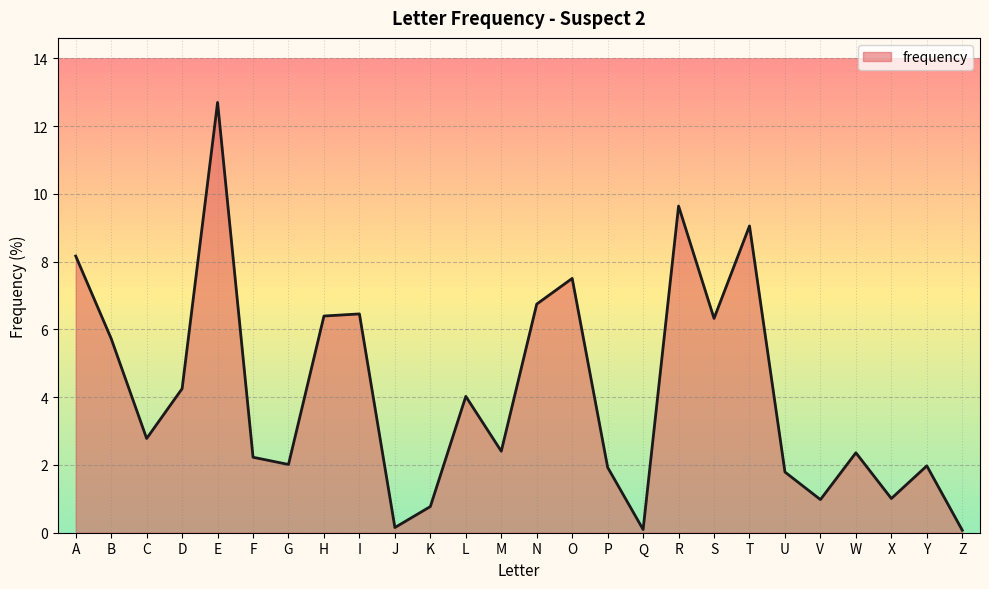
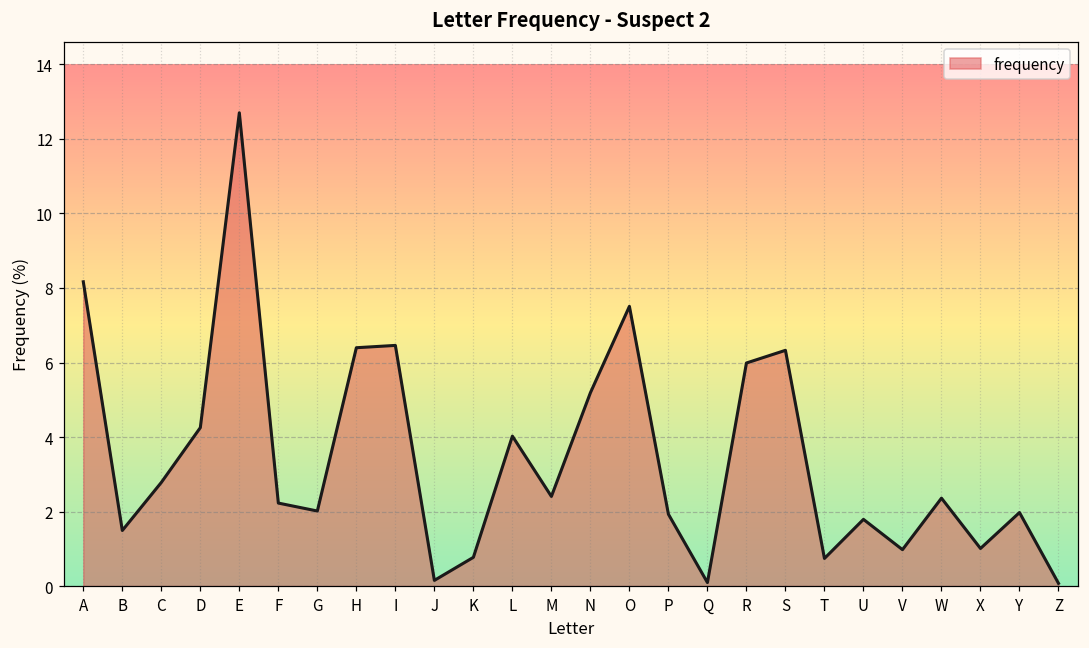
  {
    "A": 8.2,
-   "B": 5.7,
+   "B": 1.5,
    "C": 2.8,
    "D": 4.3,
    "E": 12.7,
    "F": 2.2,
    "G": 2.0,
    "H": 6.4,
    "I": 6.5,
    "J": 0.2,
    "K": 0.8,
    "L": 4.0,
    "M": 2.4,
-   "N": 6.7,
+   "N": 5.2,
    "O": 7.5,
    "P": 1.9,
    "Q": 0.1,
-   "R": 9.6,
+   "R": 6.0,
    "S": 6.3,
-   "T": 9.1,
+   "T": 0.7,
    "U": 1.8,
    "V": 1.0,
    "W": 2.4,
    "X": 1.0,
    "Y": 2.0,
    "Z": 0.1
  }
